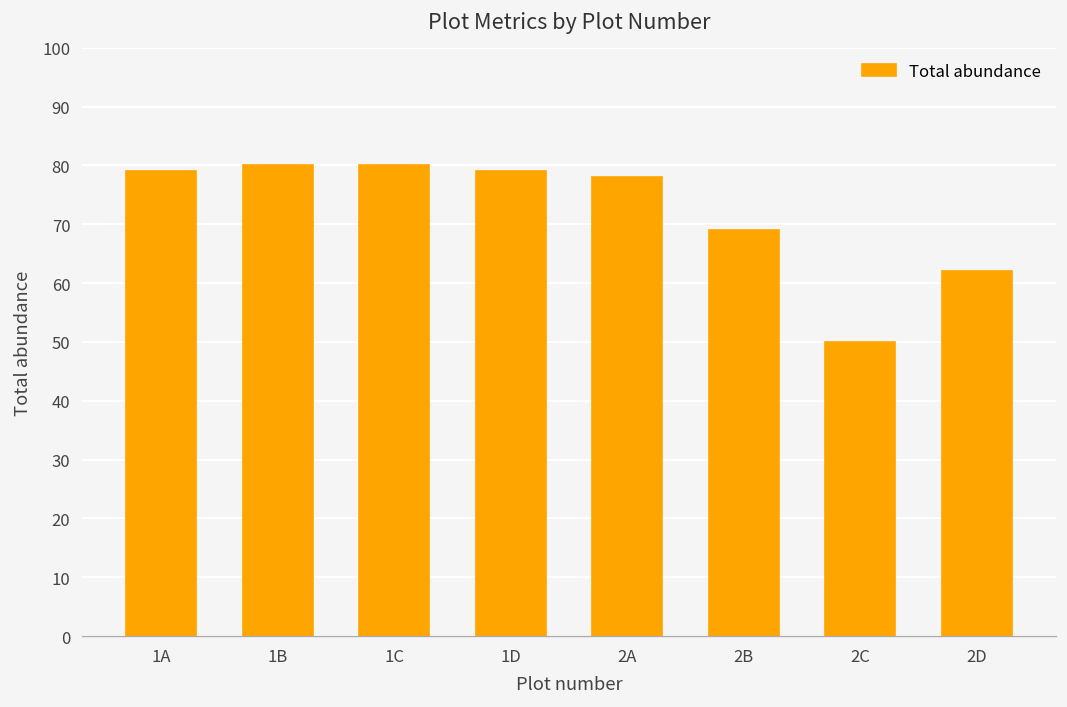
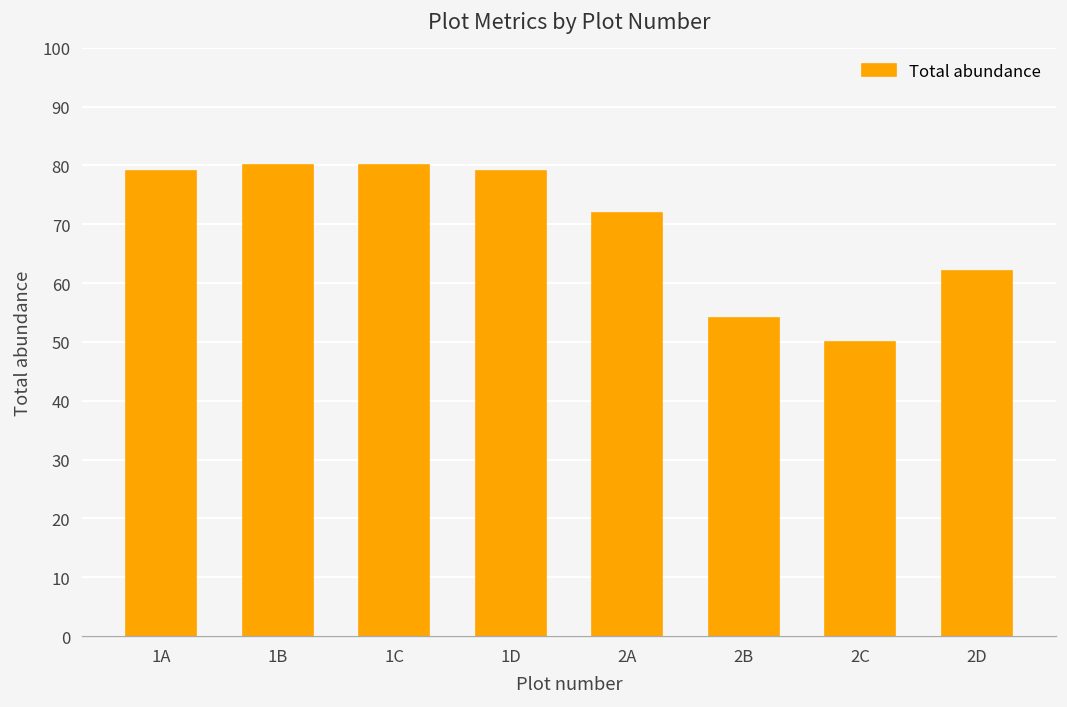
  {
    "1A": 79,
    "1B": 80,
    "1C": 80,
    "1D": 79,
-   "2A": 78,
-   "2B": 69,
+   "2A": 72,
+   "2B": 54,
    "2C": 50,
    "2D": 62
  }
